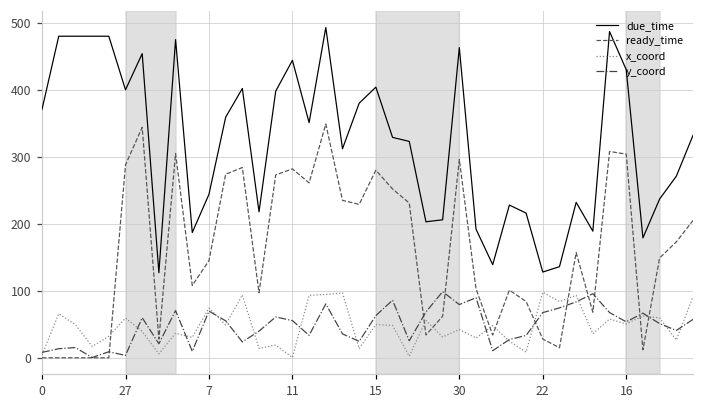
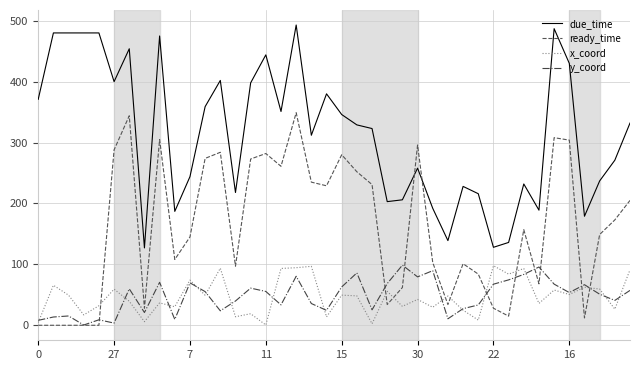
  {
    "due_time": {
      "0": 370,
-     "15": 400,
-     "30": 460
+     "15": 350,
+     "30": 260
    },
    "x_coord": {
      "15": 50,
      "30": 40
    }
  }
